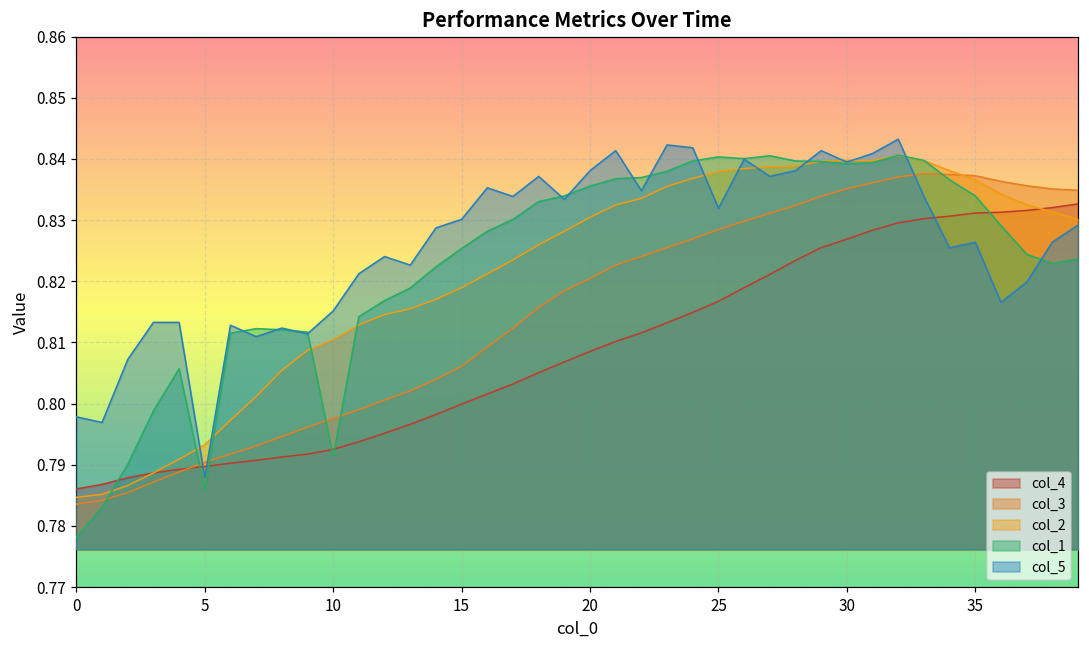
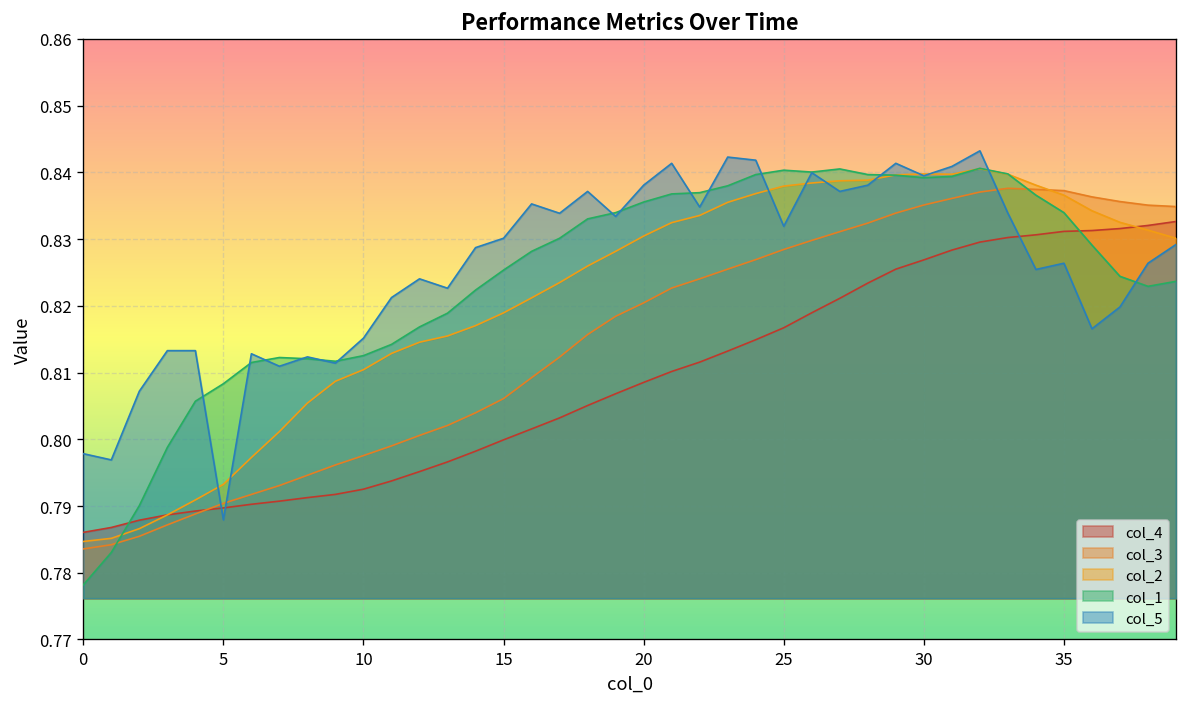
  {
    "col_1": {
      "0": 0.778,
-     "5": 0.786,
-     "10": 0.791,
+     "5": 0.808,
+     "10": 0.813,
      "15": 0.825,
      "20": 0.836,
      "25": 0.840,
      "35": 0.834
    },
    "col_5": {
      "0": 0.798,
      "5": 0.788,
      "10": 0.815,
      "15": 0.830,
      "20": 0.838,
      "25": 0.832,
      "35": 0.826
    }
  }
